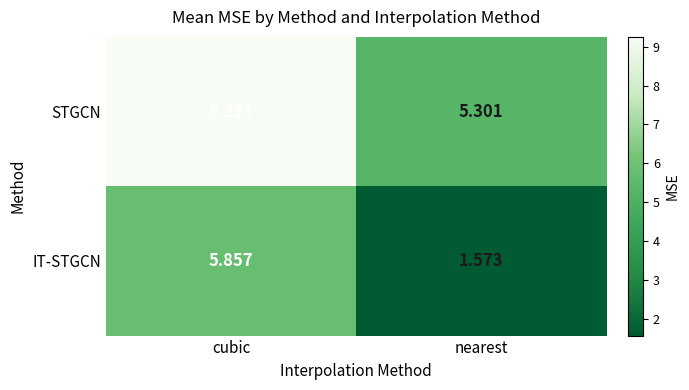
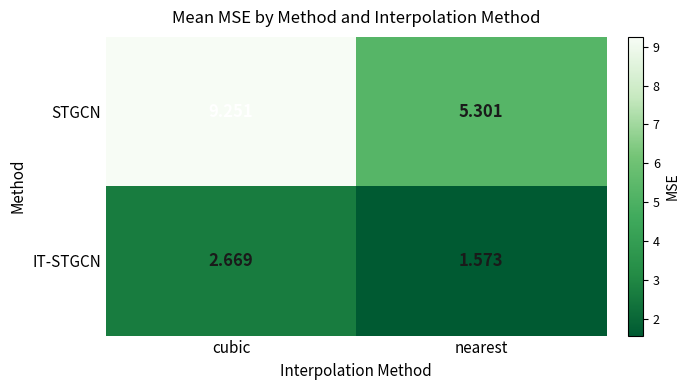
  {
    "STGCN": {
      "nearest": 5.301
    },
    "IT-STGCN": {
-     "cubic": 5.857,
+     "cubic": 2.669,
      "nearest": 1.573
    }
  }
